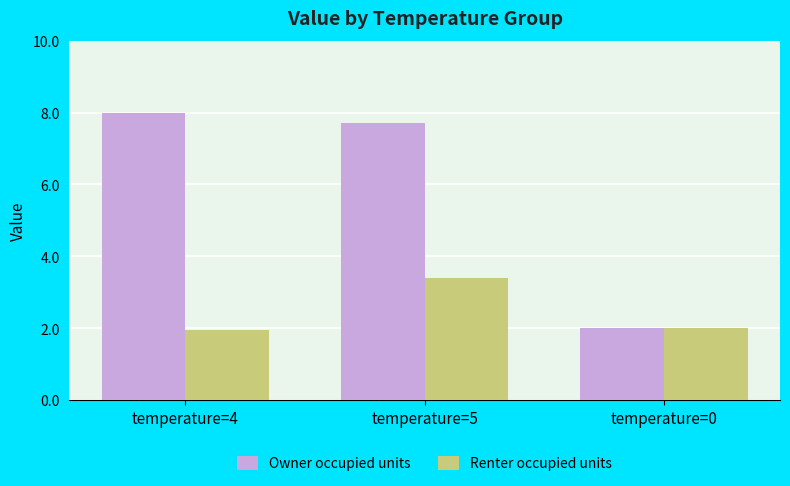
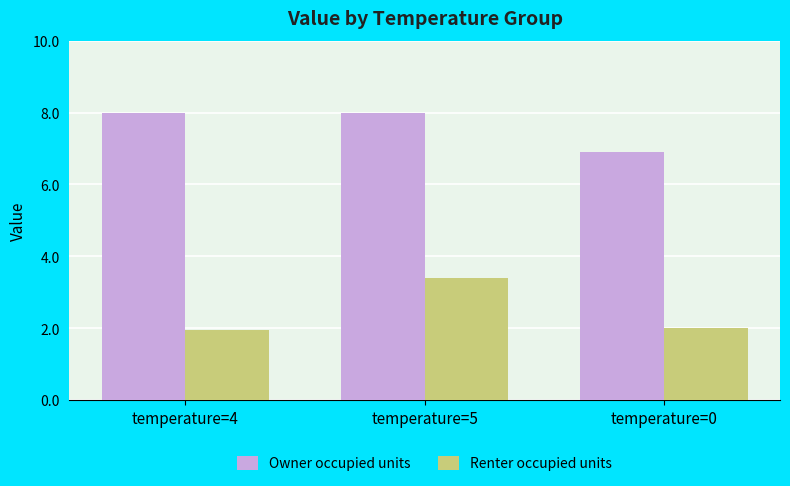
  {
    "Owner occupied units": {
      "temperature=4": 8.0,
-     "temperature=5": 7.7,
-     "temperature=0": 2.0
+     "temperature=5": 8.0,
+     "temperature=0": 6.9
    },
    "Renter occupied units": {
      "temperature=4": 1.9,
      "temperature=5": 3.4,
      "temperature=0": 2.0
    }
  }
